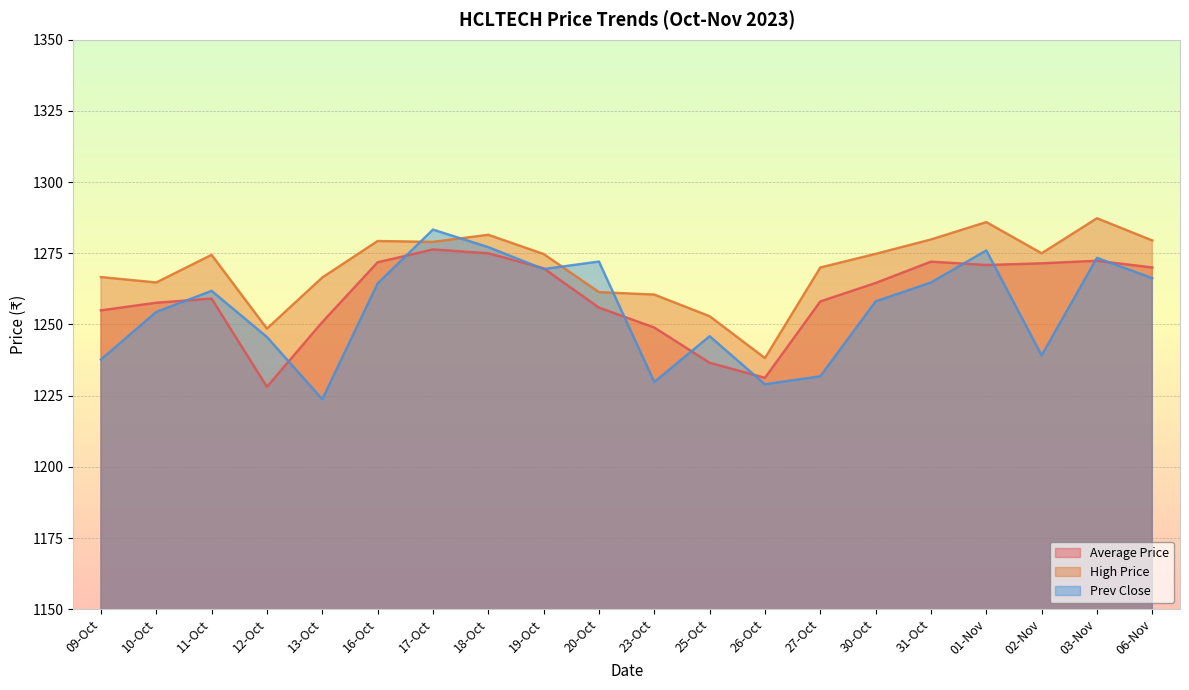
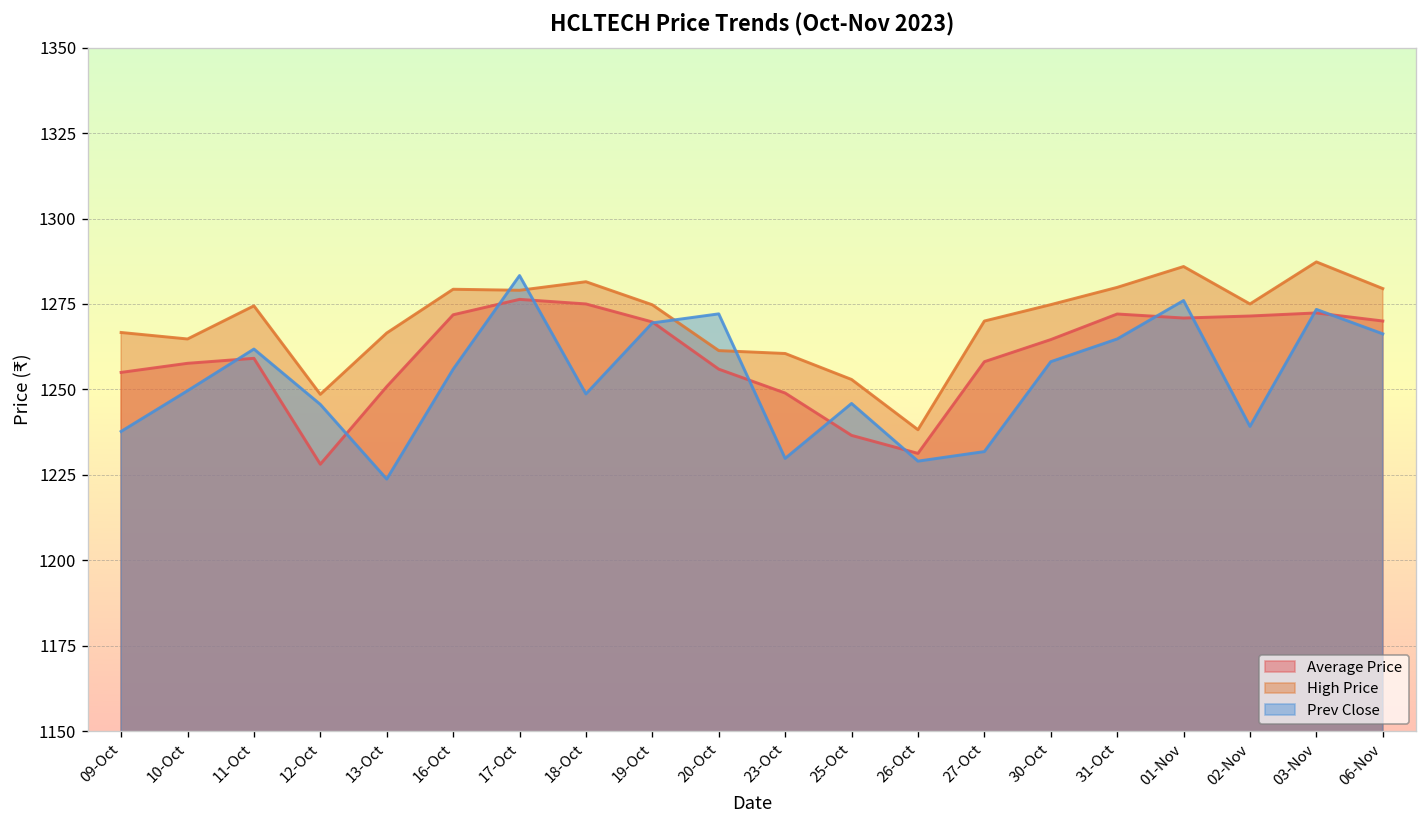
  {
    "Prev Close": {
      "09-Oct": 1238,
-     "10-Oct": 1254,
+     "10-Oct": 1250,
      "11-Oct": 1262,
      "12-Oct": 1246,
      "13-Oct": 1224,
-     "16-Oct": 1264,
+     "16-Oct": 1256,
      "17-Oct": 1283,
-     "18-Oct": 1277,
+     "18-Oct": 1249,
      "20-Oct": 1272,
      "23-Oct": 1230,
      "25-Oct": 1246,
      "26-Oct": 1229,
      "27-Oct": 1232,
      "30-Oct": 1258,
      "31-Oct": 1265,
      "01-Nov": 1276,
      "02-Nov": 1239,
      "03-Nov": 1273,
      "06-Nov": 1266
    }
  }
